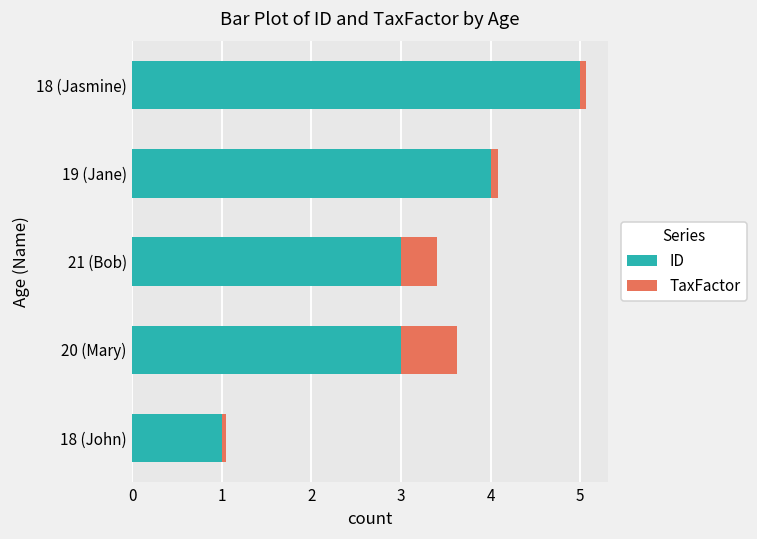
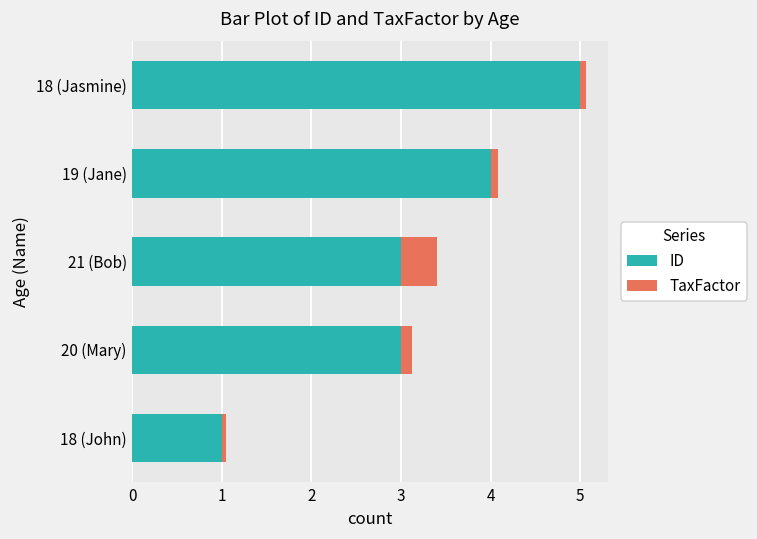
  {
    "ID": {
      "18 (Jasmine)": 5.0,
      "19 (Jane)": 4.0,
      "21 (Bob)": 3.0,
      "20 (Mary)": 3.0,
      "18 (John)": 1.0
    },
    "TaxFactor": {
      "18 (Jasmine)": 0.1,
      "19 (Jane)": 0.1,
      "21 (Bob)": 0.4,
-     "20 (Mary)": 0.6,
+     "20 (Mary)": 0.1,
      "18 (John)": 0.1
    }
  }
